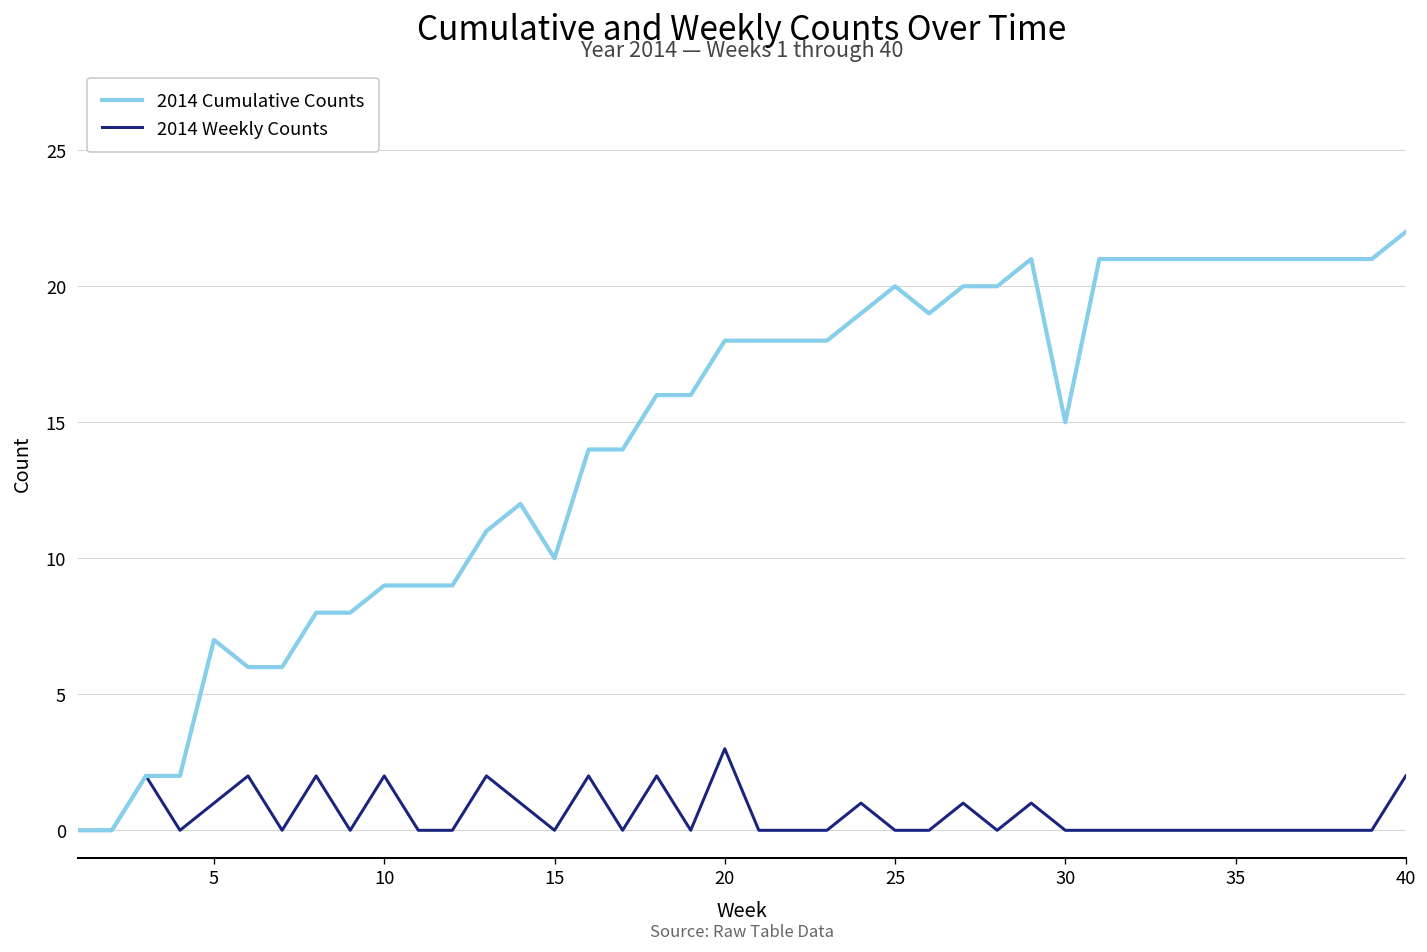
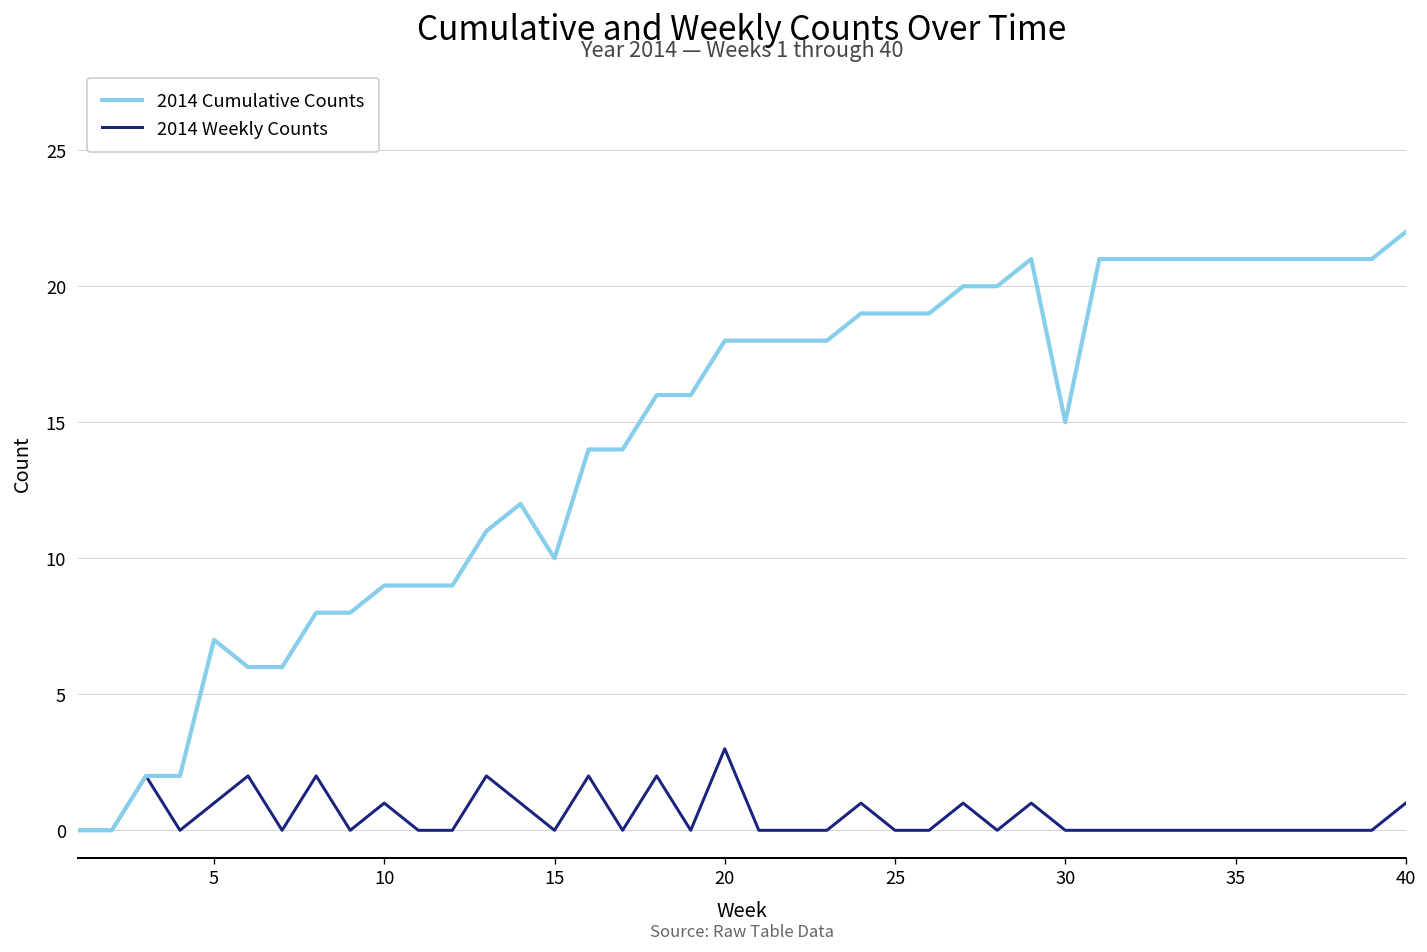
  {
    "2014 Cumulative Counts": {
      "5": 7,
      "10": 9,
      "15": 10,
      "20": 18,
-     "25": 20,
+     "25": 19,
      "30": 15,
      "35": 21,
      "40": 22
    },
    "2014 Weekly Counts": {
      "5": 1,
-     "10": 2,
+     "10": 1,
      "15": 0,
      "20": 3,
      "25": 0,
      "30": 0,
      "35": 0,
-     "40": 2
+     "40": 1
    }
  }
